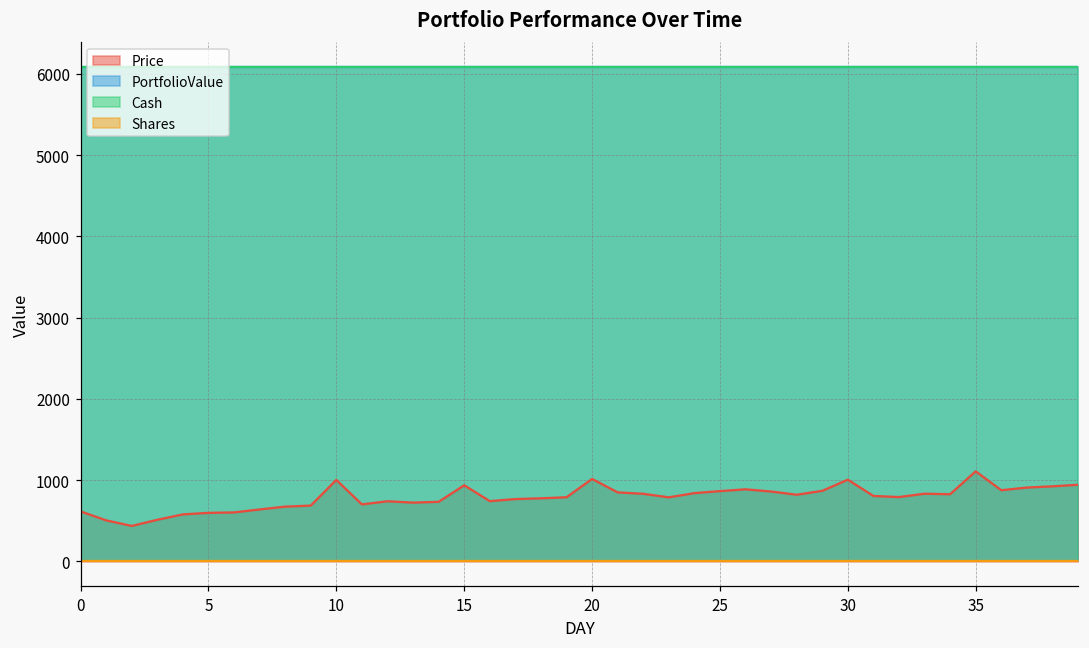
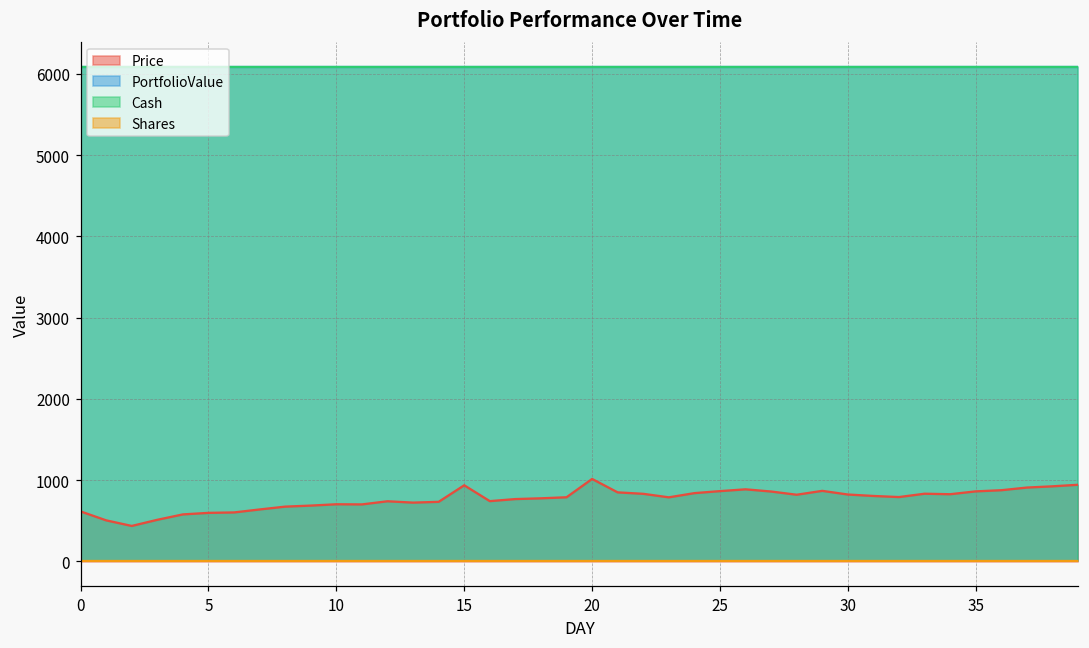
  {
    "Price": {
      "0": 600,
      "5": 600,
-     "10": 1000,
+     "10": 700,
      "15": 900,
      "20": 1000,
      "25": 900,
-     "30": 1000,
-     "35": 1100
+     "30": 800,
+     "35": 900
    },
    "Cash": {
      "0": 6100,
      "10": 6100,
      "15": 6100,
      "20": 6100,
      "25": 6100,
      "30": 6100,
      "35": 6100
    },
    "Shares": {
      "0": 0,
      "5": 0,
      "10": 0,
      "15": 0,
      "20": 0,
      "25": 0,
      "30": 0,
      "35": 0
    }
  }
